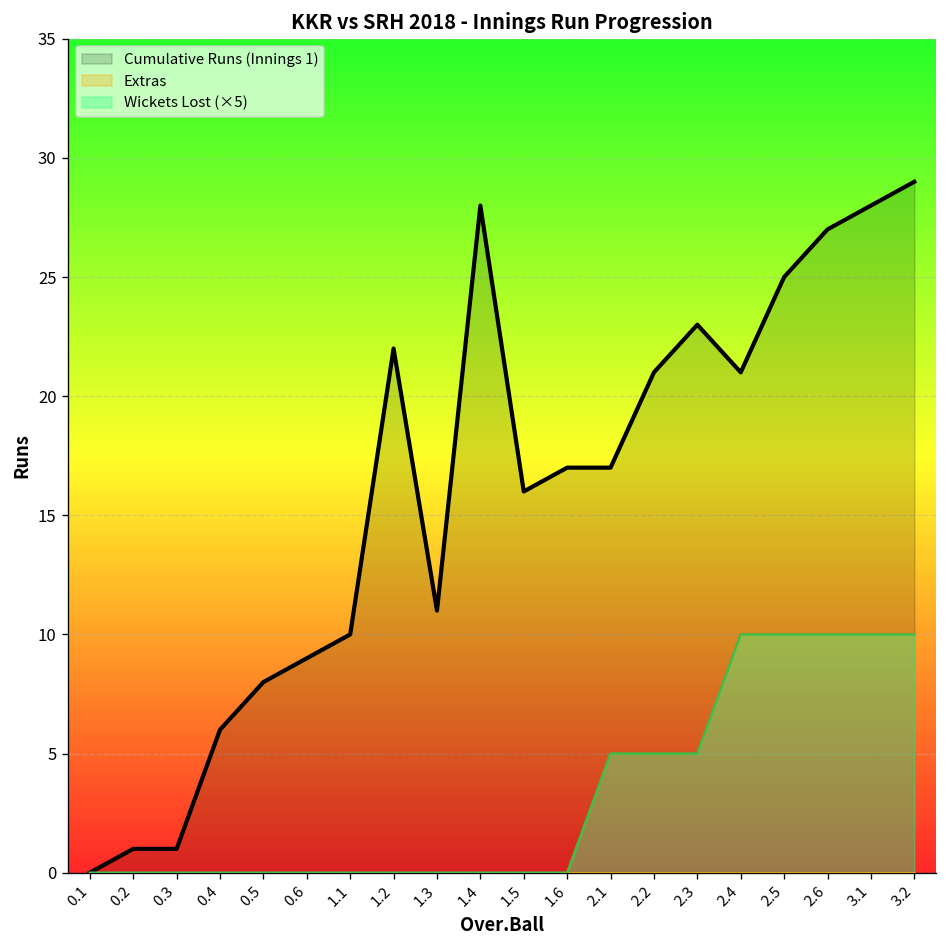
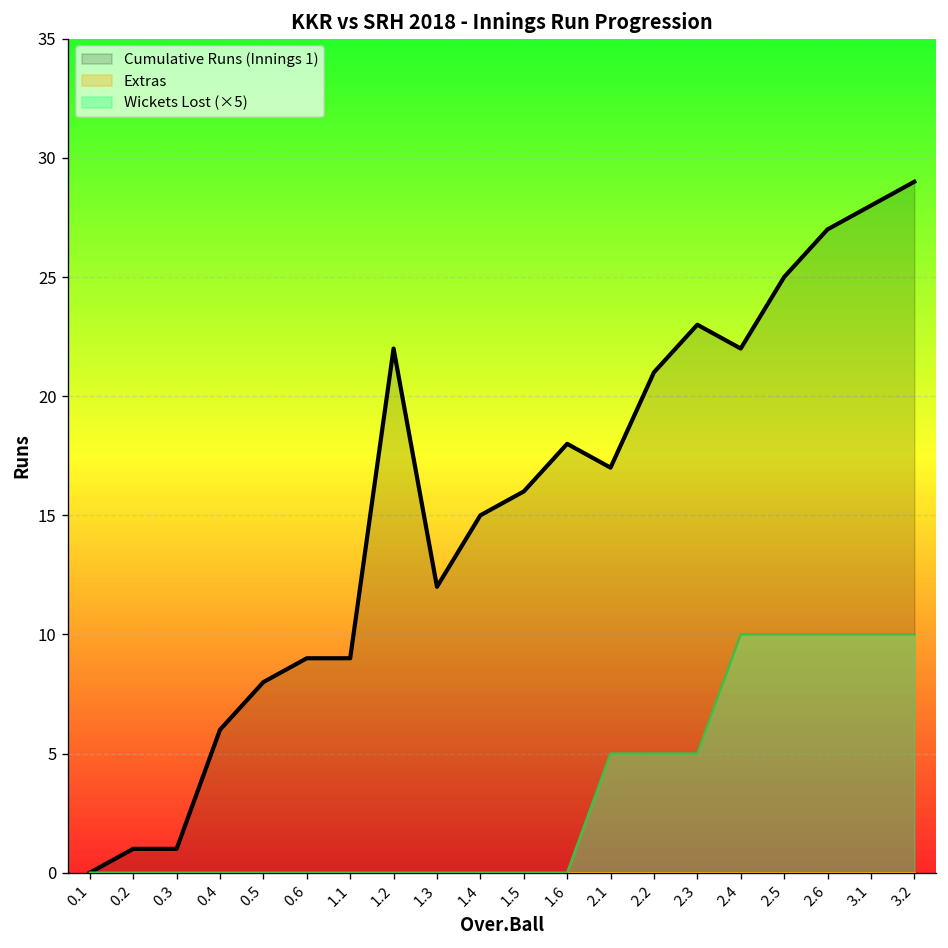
  {
    "Cumulative Runs (Innings 1)": {
      "0.2": 1,
      "0.3": 1,
      "0.4": 6,
      "0.5": 8,
      "0.6": 9,
-     "1.1": 10,
+     "1.1": 9,
      "1.2": 22,
-     "1.3": 11,
-     "1.4": 28,
+     "1.3": 12,
+     "1.4": 15,
      "1.5": 16,
-     "1.6": 17,
+     "1.6": 18,
      "2.1": 17,
      "2.2": 21,
      "2.3": 23,
-     "2.4": 21,
+     "2.4": 22,
      "2.5": 25,
      "2.6": 27,
      "3.1": 28,
      "3.2": 29
    },
    "Extras": {
      "2.1": 0,
      "2.2": 0,
      "2.3": 0,
      "2.4": 0,
      "2.5": 0,
      "2.6": 0,
      "3.1": 0,
      "3.2": 0
    },
    "Wickets Lost (×5)": {
      "2.1": 5,
      "2.2": 5,
      "2.3": 5,
      "2.4": 10,
      "2.5": 10,
      "2.6": 10,
      "3.1": 10,
      "3.2": 10
    }
  }
